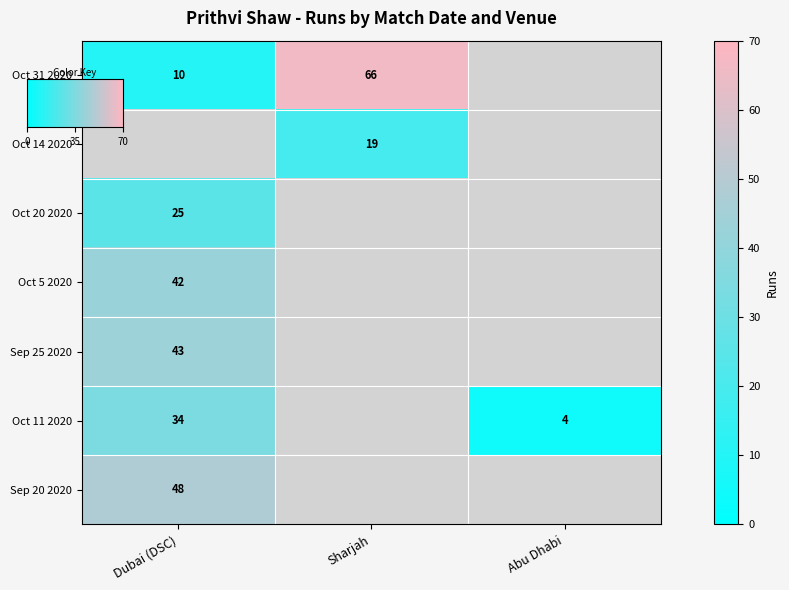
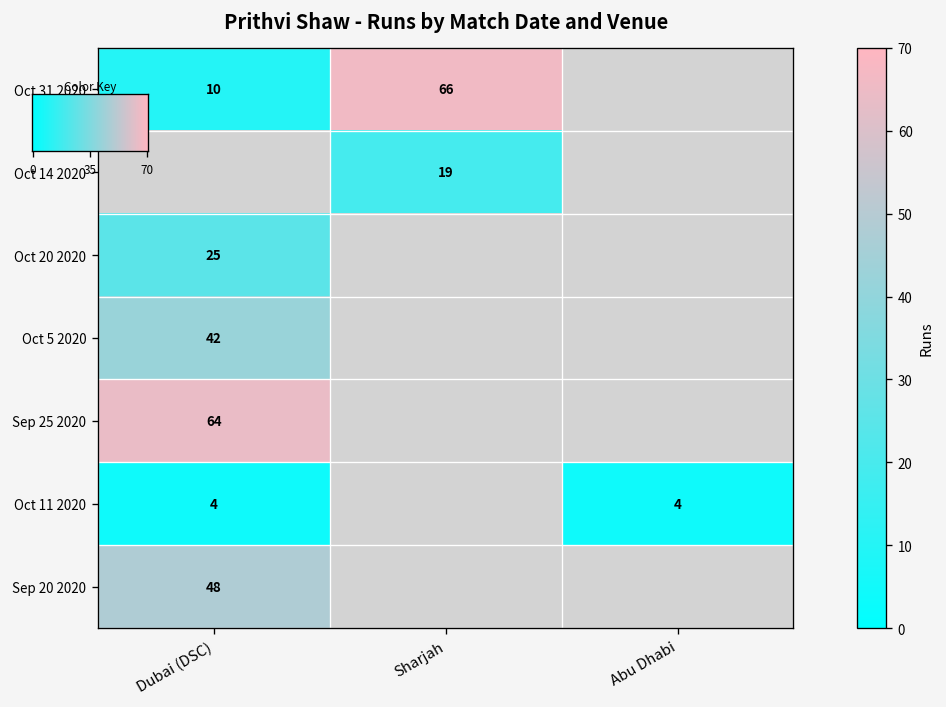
  {
    "Oct 31 2020": {
      "Dubai (DSC)": 10,
      "Sharjah": 66
    },
    "Oct 14 2020": {
      "Sharjah": 19
    },
    "Oct 20 2020": {
      "Dubai (DSC)": 25
    },
    "Oct 5 2020": {
      "Dubai (DSC)": 42
    },
    "Sep 25 2020": {
-     "Dubai (DSC)": 43
+     "Dubai (DSC)": 64
    },
    "Oct 11 2020": {
-     "Dubai (DSC)": 34,
+     "Dubai (DSC)": 4,
      "Abu Dhabi": 4
    },
    "Sep 20 2020": {
      "Dubai (DSC)": 48
    }
  }
